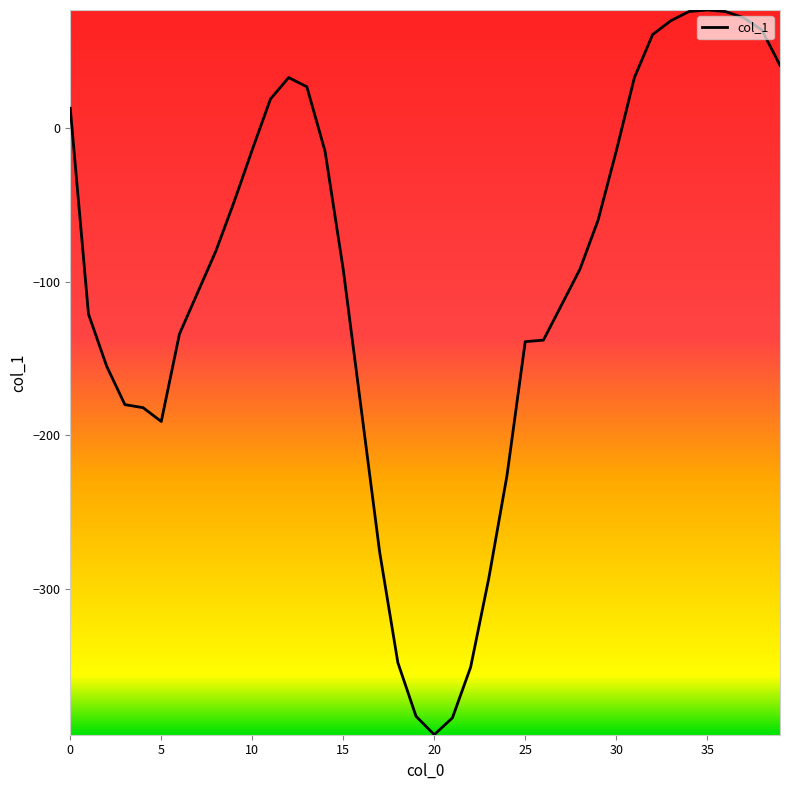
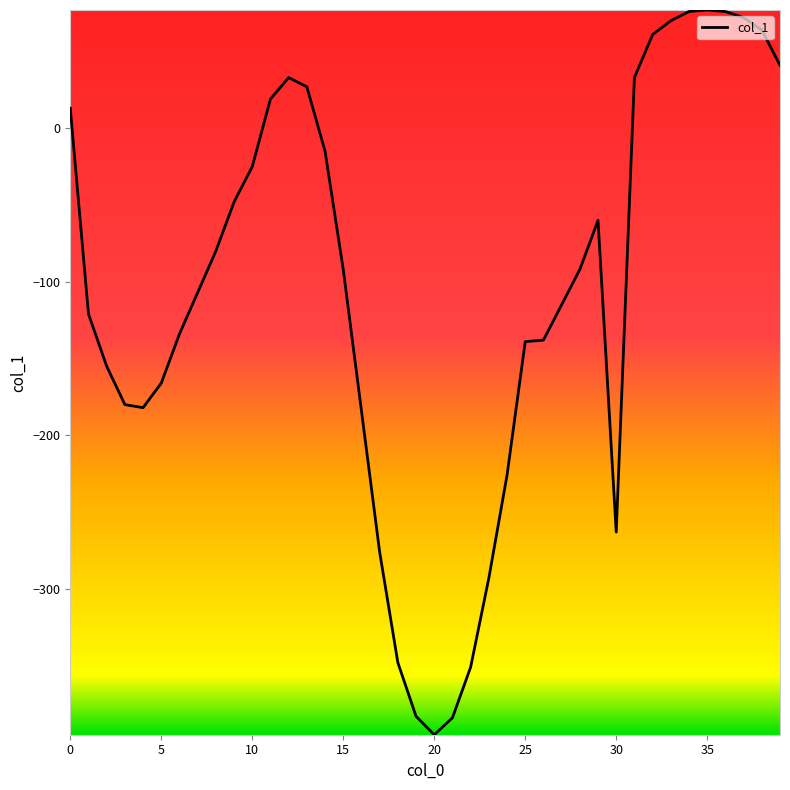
  {
    "0": 13,
-   "5": -191,
-   "10": -14,
+   "5": -166,
+   "10": -25,
    "15": -92,
    "20": -395,
    "25": -139,
-   "30": -15,
+   "30": -263,
    "35": 77
  }
